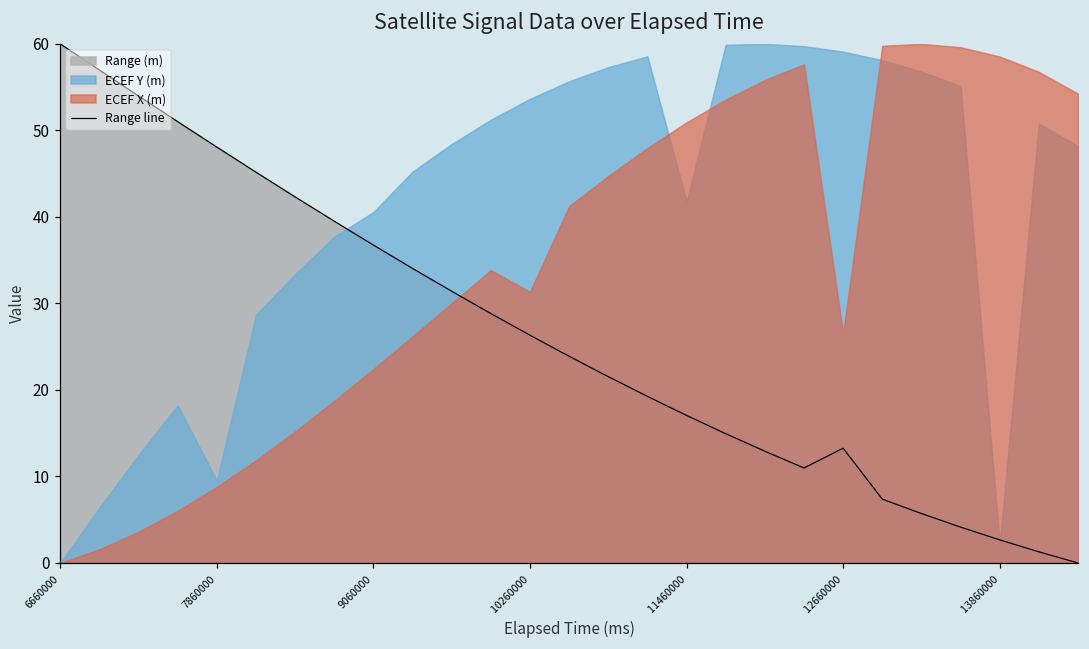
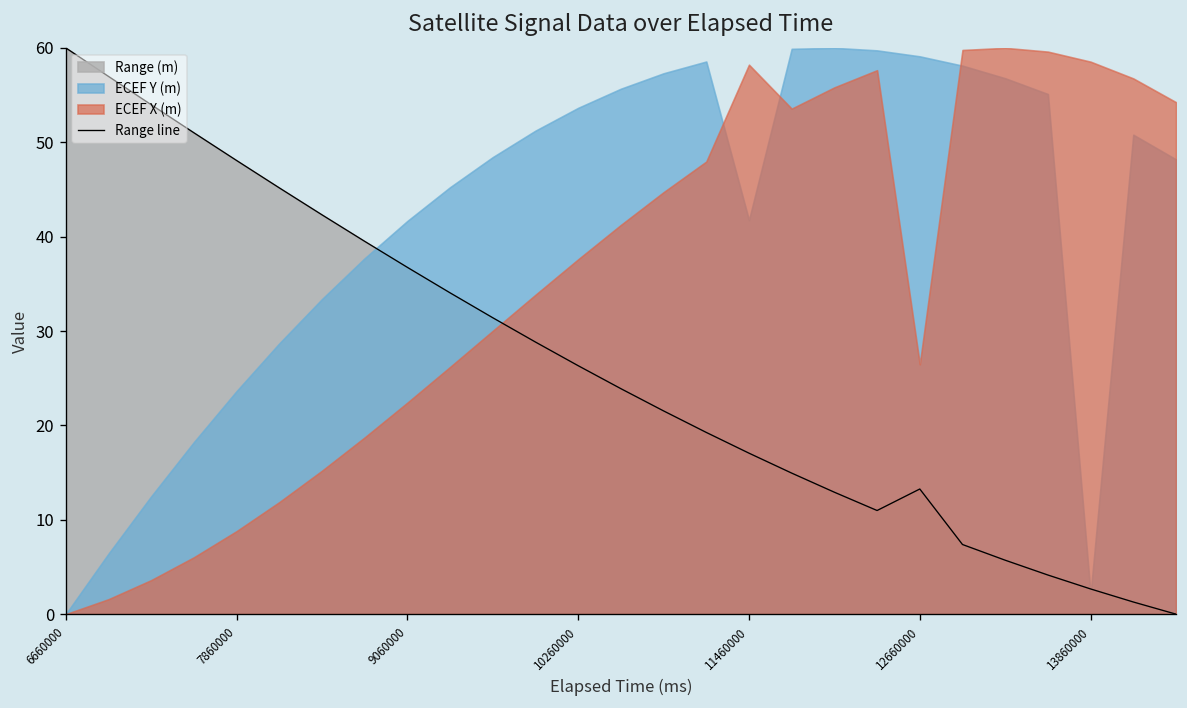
  {
    "Range (m)": {
      "6660000": 60,
      "7860000": 48,
      "9060000": 37,
      "10260000": 26,
      "11460000": 17,
      "12660000": 13,
      "13860000": 3
    },
    "ECEF Y (m)": {
-     "7860000": 10,
-     "9060000": 41,
+     "7860000": 24,
+     "9060000": 42,
      "10260000": 54,
      "11460000": 42,
      "12660000": 59,
      "13860000": 2
    },
    "ECEF X (m)": {
      "7860000": 9,
      "9060000": 22,
-     "10260000": 31,
-     "11460000": 51,
+     "10260000": 38,
+     "11460000": 58,
      "12660000": 26,
      "13860000": 59
    }
  }
